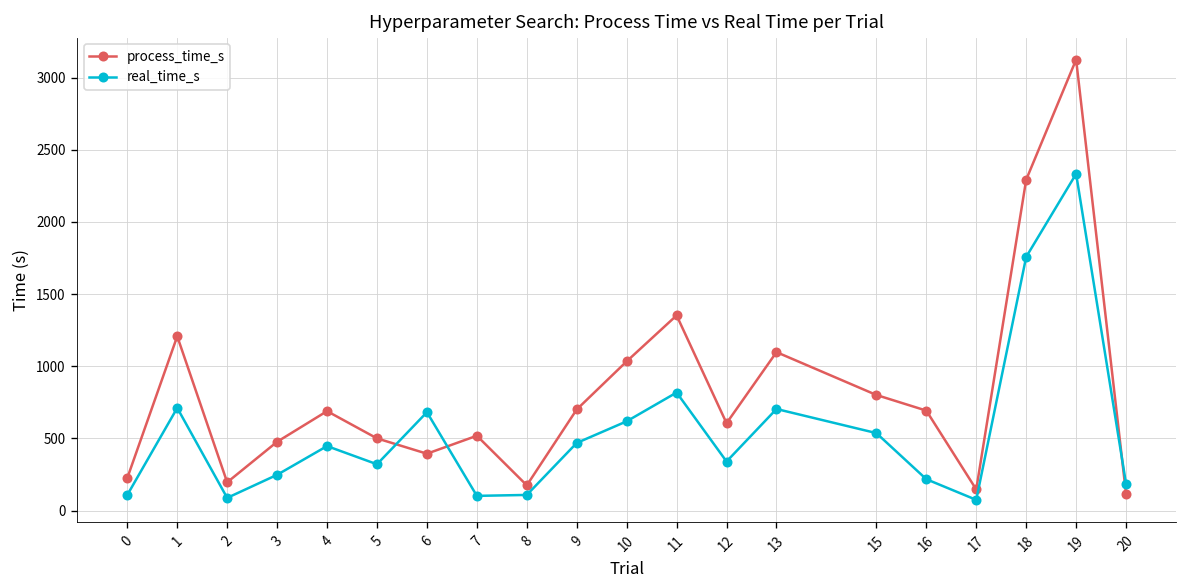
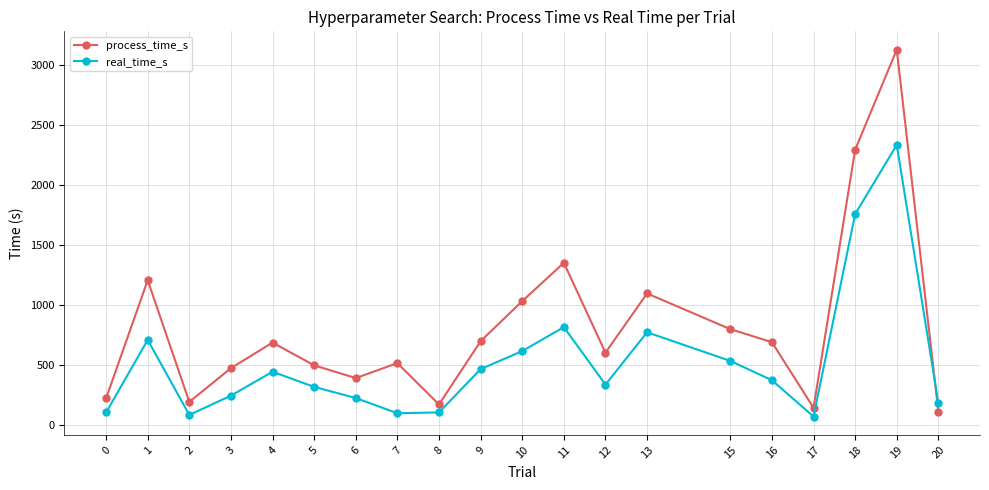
  {
    "process_time_s": {
      "0": 230,
      "1": 1210,
      "2": 200,
      "3": 480,
      "4": 690,
      "5": 500,
      "6": 390,
      "7": 520,
      "8": 170,
      "9": 700,
      "10": 1030,
      "11": 1350,
      "12": 610,
      "13": 1100,
      "15": 800,
      "16": 690,
      "17": 150,
      "18": 2290,
      "19": 3120,
      "20": 110
    },
    "real_time_s": {
      "0": 110,
      "1": 710,
      "2": 90,
      "3": 250,
      "4": 450,
      "5": 320,
-     "6": 680,
+     "6": 230,
      "7": 100,
      "8": 110,
      "9": 470,
      "10": 620,
      "11": 820,
      "12": 340,
-     "13": 700,
+     "13": 770,
      "15": 540,
-     "16": 220,
+     "16": 380,
      "17": 70,
      "18": 1760,
      "19": 2330,
      "20": 180
    }
  }
